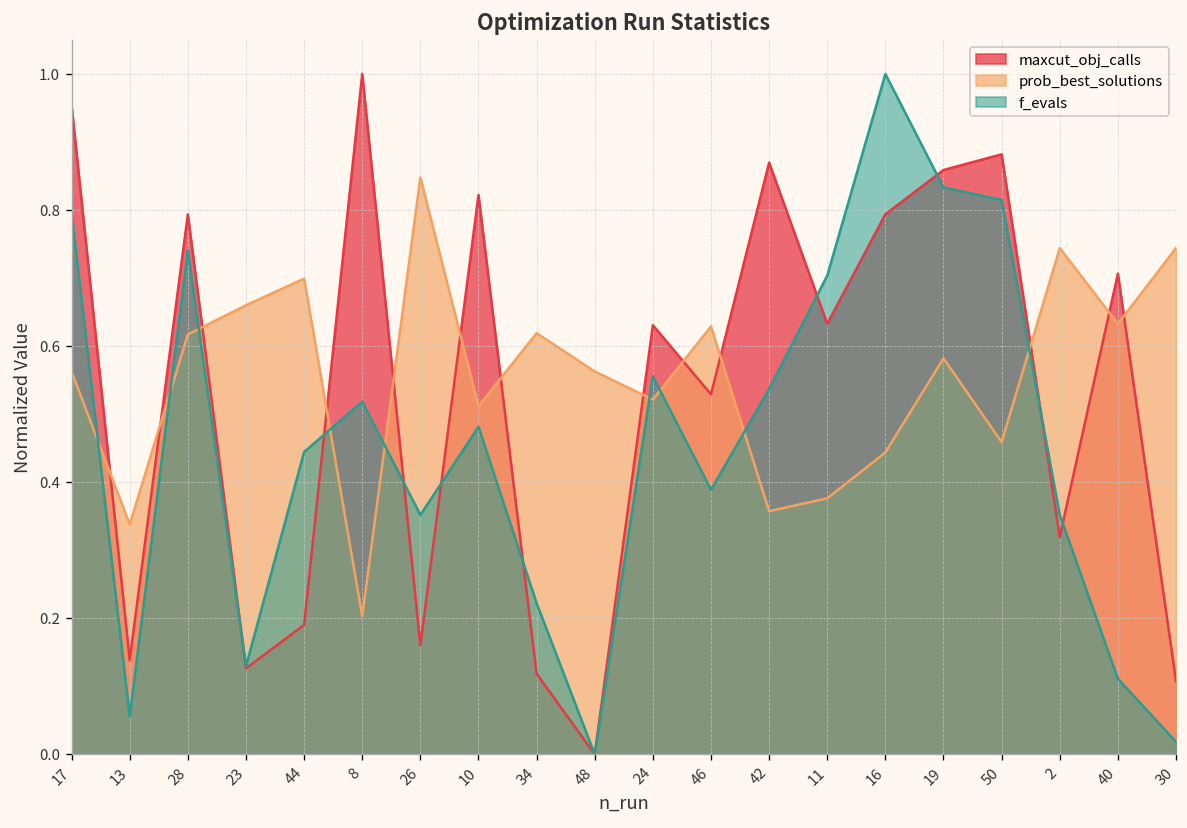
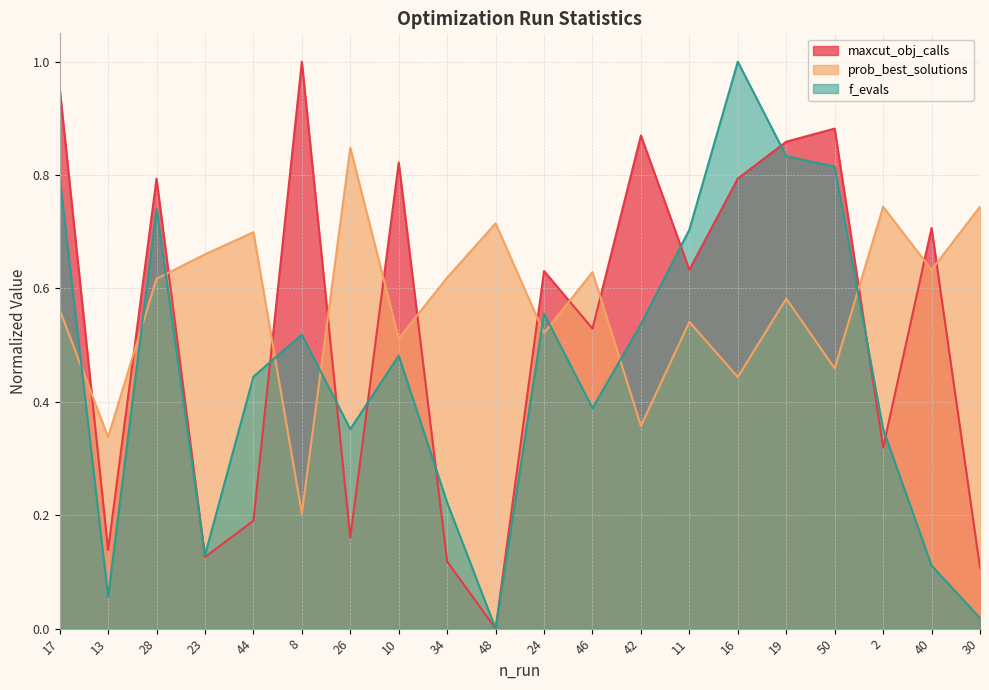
  {
    "maxcut_obj_calls": {
      "17": 0.95,
      "13": 0.14,
      "28": 0.79,
      "44": 0.19,
      "8": 1.00,
      "26": 0.16,
      "10": 0.82,
      "34": 0.12,
      "24": 0.63,
      "46": 0.53,
      "42": 0.87,
      "11": 0.63,
      "16": 0.79,
      "19": 0.86,
      "50": 0.88,
      "2": 0.32,
      "40": 0.71,
      "30": 0.11
    },
    "prob_best_solutions": {
      "17": 0.56,
      "13": 0.34,
      "28": 0.62,
      "23": 0.66,
      "44": 0.70,
      "8": 0.20,
      "26": 0.85,
      "10": 0.51,
      "34": 0.62,
-     "48": 0.56,
+     "48": 0.71,
      "24": 0.52,
      "46": 0.63,
      "42": 0.36,
-     "11": 0.38,
+     "11": 0.54,
      "16": 0.44,
      "19": 0.58,
      "50": 0.46,
      "2": 0.74,
      "40": 0.63,
      "30": 0.74
    },
    "f_evals": {
      "17": 0.80,
      "13": 0.06,
      "28": 0.74,
      "44": 0.44,
      "8": 0.52,
      "26": 0.35,
      "10": 0.48,
      "34": 0.22,
      "24": 0.56,
      "46": 0.39,
      "42": 0.54,
      "11": 0.70,
      "16": 1.00,
      "19": 0.83,
      "50": 0.81,
      "2": 0.35,
      "40": 0.11,
      "30": 0.02
    }
  }
